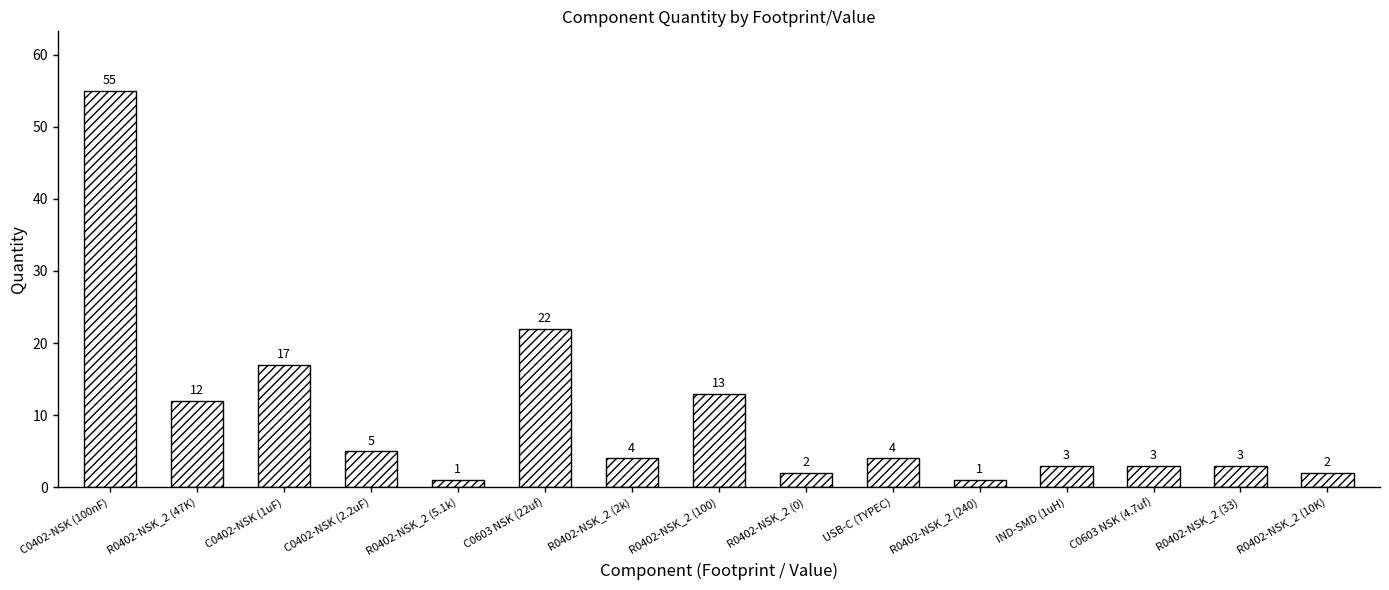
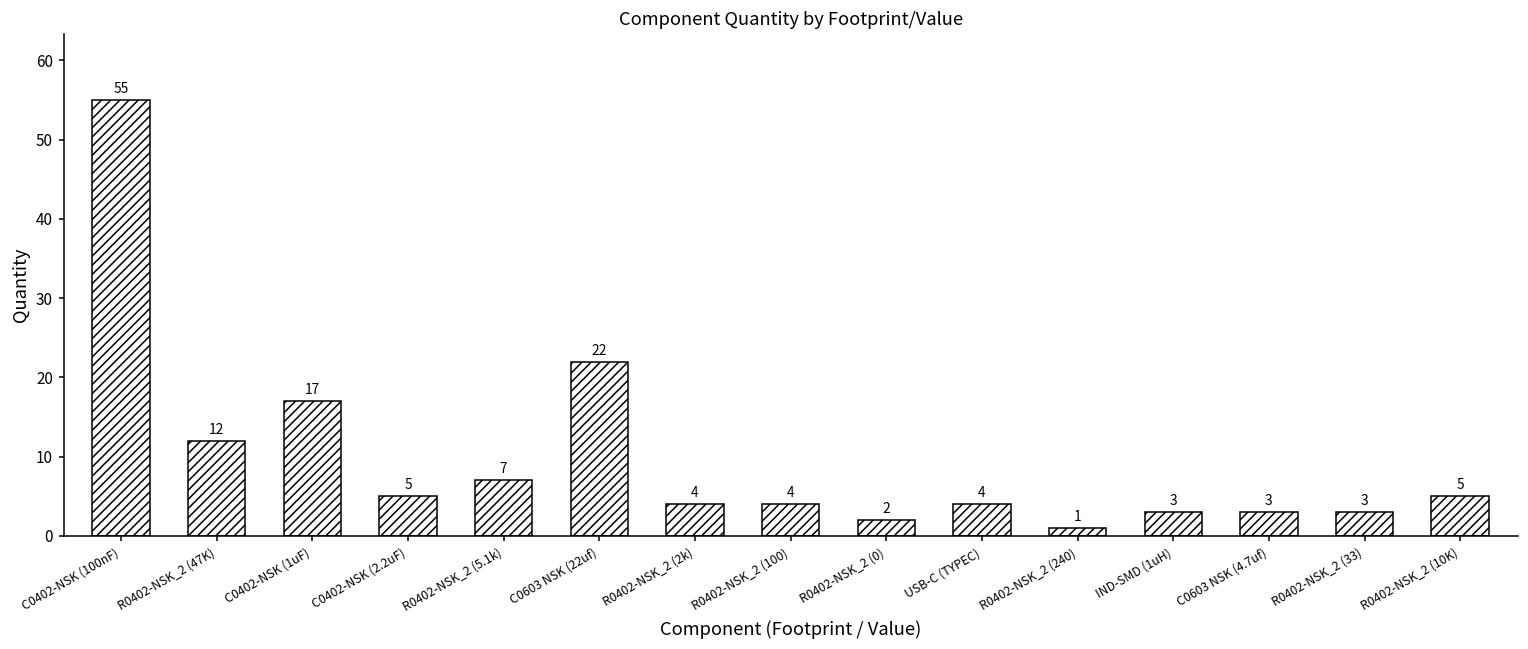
  {
    "C0402-NSK (100nF)": 55,
    "R0402-NSK_2 (47K)": 12,
    "C0402-NSK (1uF)": 17,
    "C0402-NSK (2.2uF)": 5,
-   "R0402-NSK_2 (5.1k)": 1,
+   "R0402-NSK_2 (5.1k)": 7,
    "C0603 NSK (22uf)": 22,
    "R0402-NSK_2 (2k)": 4,
-   "R0402-NSK_2 (100)": 13,
+   "R0402-NSK_2 (100)": 4,
    "R0402-NSK_2 (0)": 2,
    "USB-C (TYPEC)": 4,
    "R0402-NSK_2 (240)": 1,
    "IND-SMD (1uH)": 3,
    "C0603 NSK (4.7uf)": 3,
    "R0402-NSK_2 (33)": 3,
-   "R0402-NSK_2 (10K)": 2
+   "R0402-NSK_2 (10K)": 5
  }
